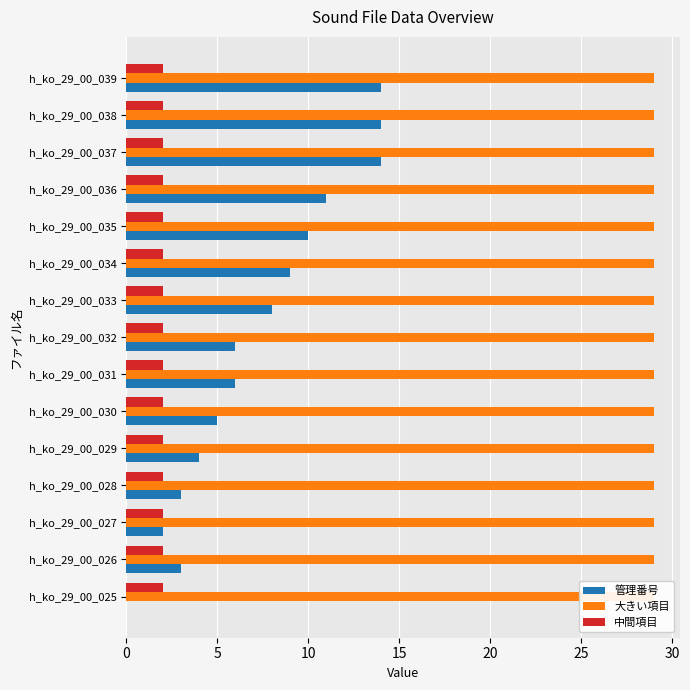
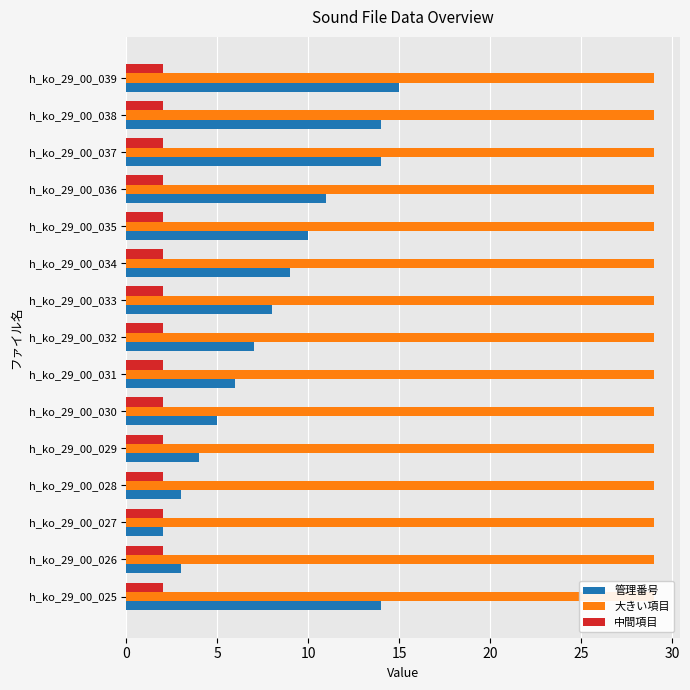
  {
    "管理番号": {
-     "h_ko_29_00_039": 14,
+     "h_ko_29_00_039": 15,
      "h_ko_29_00_038": 14,
      "h_ko_29_00_037": 14,
      "h_ko_29_00_036": 11,
      "h_ko_29_00_035": 10,
      "h_ko_29_00_034": 9,
      "h_ko_29_00_033": 8,
-     "h_ko_29_00_032": 6,
+     "h_ko_29_00_032": 7,
      "h_ko_29_00_031": 6,
      "h_ko_29_00_030": 5,
      "h_ko_29_00_029": 4,
      "h_ko_29_00_028": 3,
      "h_ko_29_00_027": 2,
      "h_ko_29_00_026": 3,
-     "h_ko_29_00_025": 0
+     "h_ko_29_00_025": 14
    },
    "大きい項目": {
      "h_ko_29_00_039": 29,
      "h_ko_29_00_038": 29,
      "h_ko_29_00_037": 29,
      "h_ko_29_00_036": 29,
      "h_ko_29_00_035": 29,
      "h_ko_29_00_034": 29,
      "h_ko_29_00_033": 29,
      "h_ko_29_00_032": 29,
      "h_ko_29_00_031": 29,
      "h_ko_29_00_030": 29,
      "h_ko_29_00_029": 29,
      "h_ko_29_00_028": 29,
      "h_ko_29_00_027": 29,
      "h_ko_29_00_026": 29
    },
    "中間項目": {
      "h_ko_29_00_039": 2,
      "h_ko_29_00_038": 2,
      "h_ko_29_00_037": 2,
      "h_ko_29_00_036": 2,
      "h_ko_29_00_035": 2,
      "h_ko_29_00_034": 2,
      "h_ko_29_00_033": 2,
      "h_ko_29_00_032": 2,
      "h_ko_29_00_031": 2,
      "h_ko_29_00_030": 2,
      "h_ko_29_00_029": 2,
      "h_ko_29_00_028": 2,
      "h_ko_29_00_027": 2,
      "h_ko_29_00_026": 2,
      "h_ko_29_00_025": 2
    }
  }
